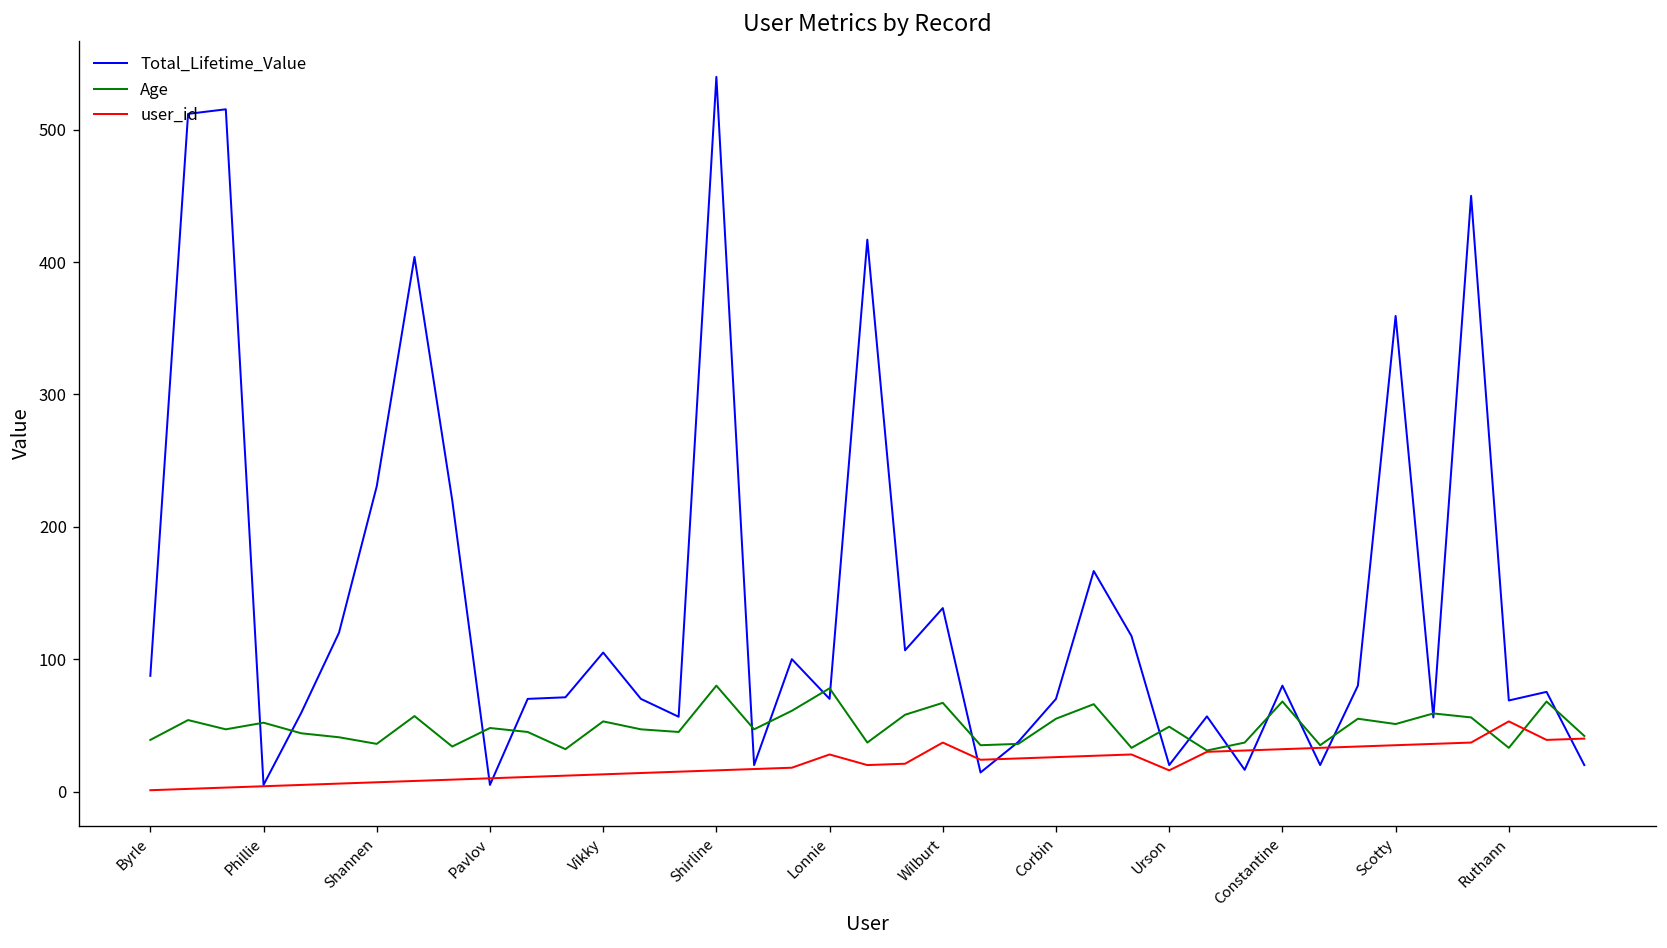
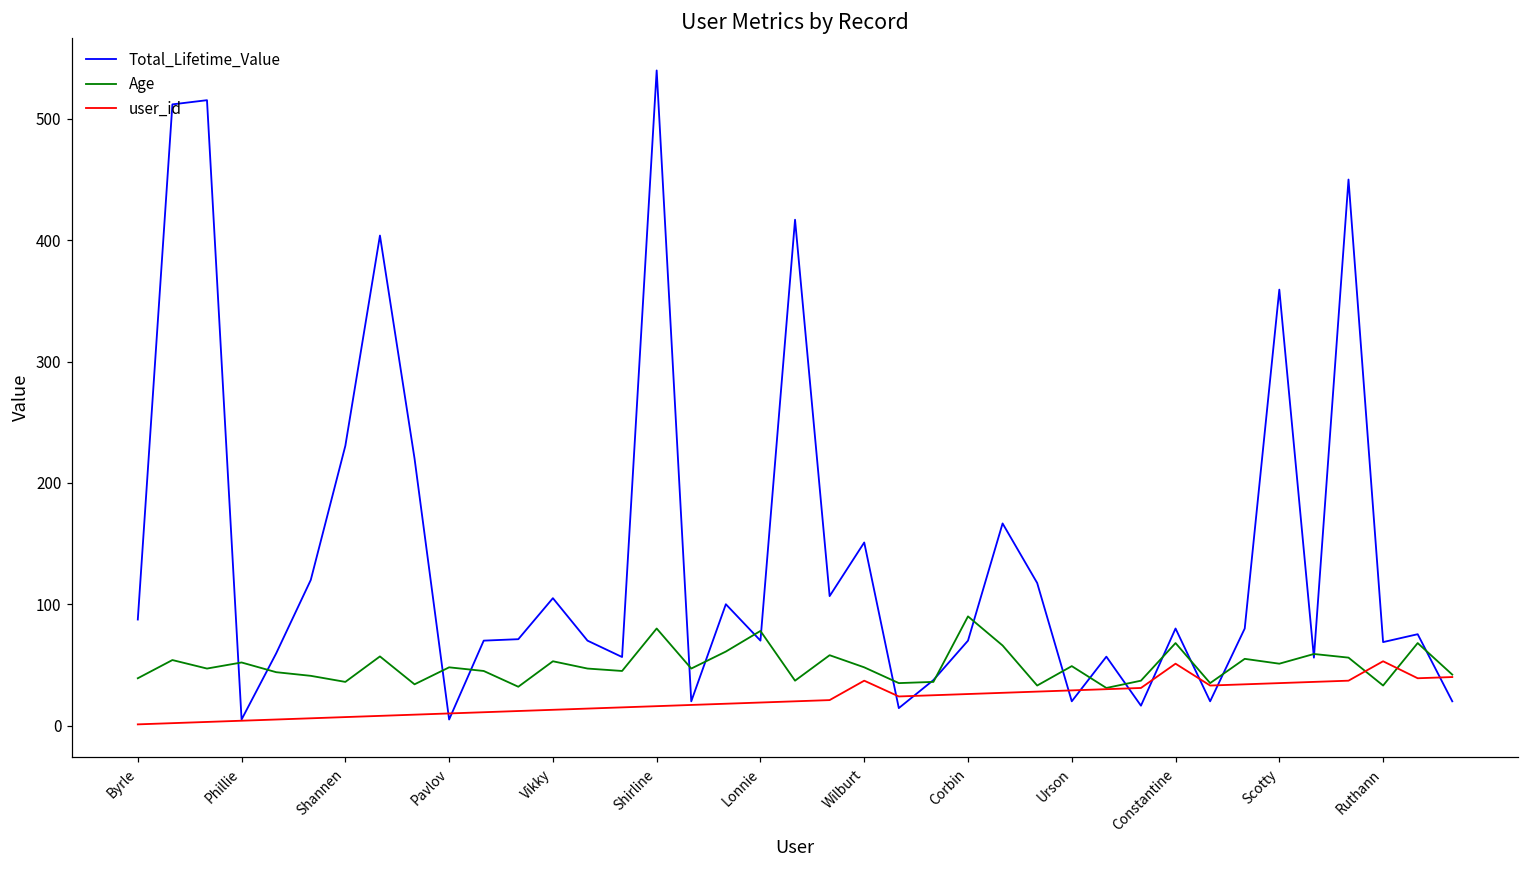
  {
    "Total_Lifetime_Value": {
      "Byrle": 87,
      "Shannen": 231,
      "Pavlov": 5,
      "Vikky": 105,
      "Shirline": 540,
      "Lonnie": 70,
-     "Wilburt": 139,
+     "Wilburt": 151,
      "Corbin": 70,
      "Urson": 20,
      "Constantine": 80,
      "Scotty": 359,
      "Ruthann": 69
    },
    "Age": {
      "Byrle": 39,
      "Phillie": 52,
      "Shannen": 36,
      "Pavlov": 48,
      "Vikky": 53,
      "Shirline": 80,
      "Lonnie": 78,
-     "Wilburt": 67,
-     "Corbin": 55,
+     "Wilburt": 48,
+     "Corbin": 90,
      "Urson": 49,
      "Constantine": 68,
      "Scotty": 51,
      "Ruthann": 33
    },
    "user_id": {
      "Byrle": 1,
      "Shannen": 7,
      "Pavlov": 10,
      "Vikky": 13,
      "Shirline": 16,
-     "Lonnie": 28,
+     "Lonnie": 19,
      "Wilburt": 37,
      "Corbin": 26,
-     "Urson": 16,
-     "Constantine": 32,
+     "Urson": 29,
+     "Constantine": 51,
      "Scotty": 35,
      "Ruthann": 53
    }
  }
